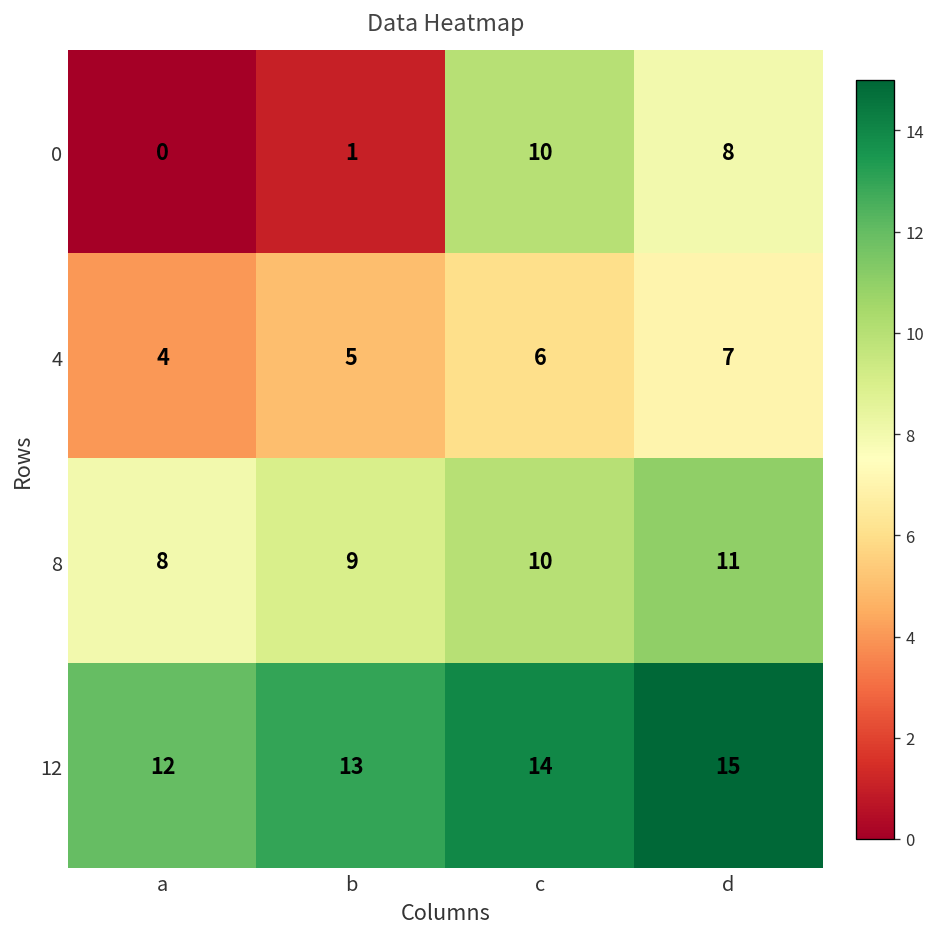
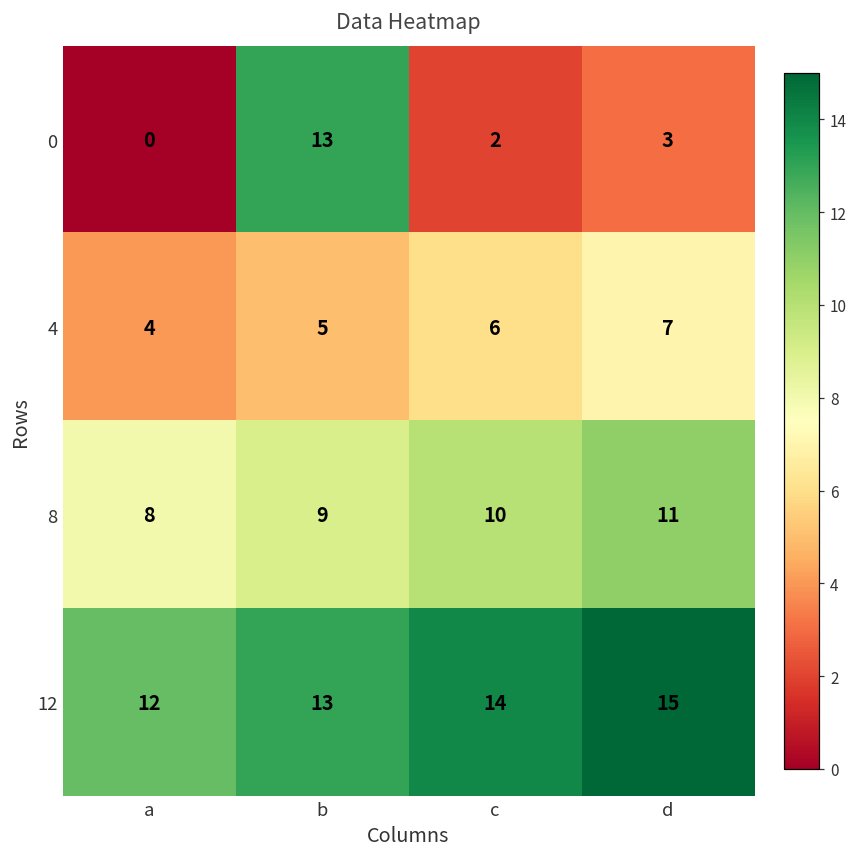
  {
    "0": {
      "a": 0,
-     "b": 1,
-     "c": 10,
-     "d": 8
+     "b": 13,
+     "c": 2,
+     "d": 3
    },
    "4": {
      "a": 4,
      "b": 5,
      "c": 6,
      "d": 7
    },
    "8": {
      "a": 8,
      "b": 9,
      "c": 10,
      "d": 11
    },
    "12": {
      "a": 12,
      "b": 13,
      "c": 14,
      "d": 15
    }
  }
